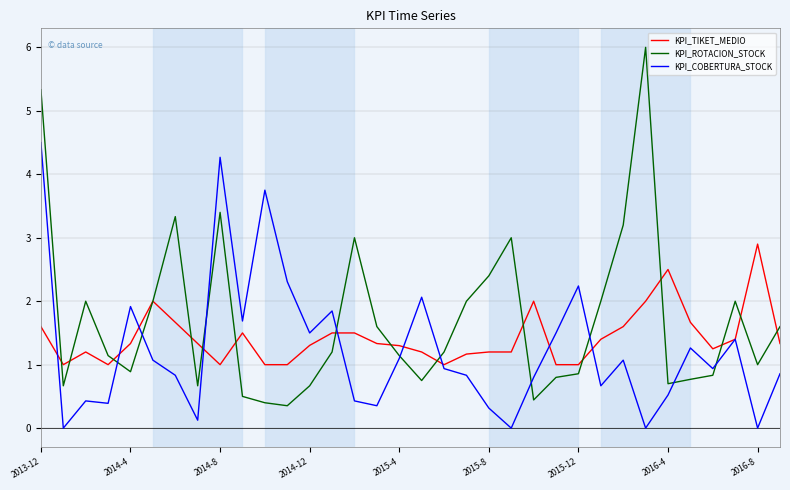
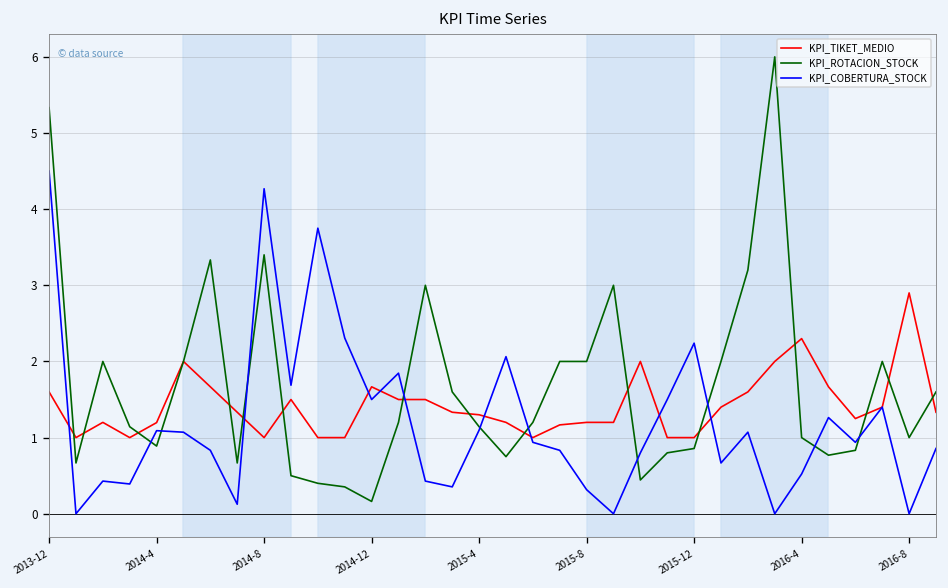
  {
    "KPI_TIKET_MEDIO": {
      "2013-12": 1.6,
-     "2014-4": 1.3,
+     "2014-4": 1.2,
      "2014-8": 1.0,
-     "2014-12": 1.3,
+     "2014-12": 1.7,
      "2015-4": 1.3,
      "2015-8": 1.2,
      "2015-12": 1.0,
-     "2016-4": 2.5,
+     "2016-4": 2.3,
      "2016-8": 2.9
    },
    "KPI_ROTACION_STOCK": {
      "2013-12": 5.3,
      "2014-4": 0.9,
      "2014-8": 3.4,
-     "2014-12": 0.7,
+     "2014-12": 0.2,
      "2015-4": 1.1,
-     "2015-8": 2.4,
+     "2015-8": 2.0,
      "2015-12": 0.9,
-     "2016-4": 0.7,
+     "2016-4": 1.0,
      "2016-8": 1.0
    },
    "KPI_COBERTURA_STOCK": {
      "2013-12": 4.5,
-     "2014-4": 1.9,
+     "2014-4": 1.1,
      "2014-8": 4.3,
      "2014-12": 1.5,
      "2015-4": 1.1,
      "2015-8": 0.3,
      "2015-12": 2.2,
      "2016-4": 0.5,
      "2016-8": 0.0
    }
  }
